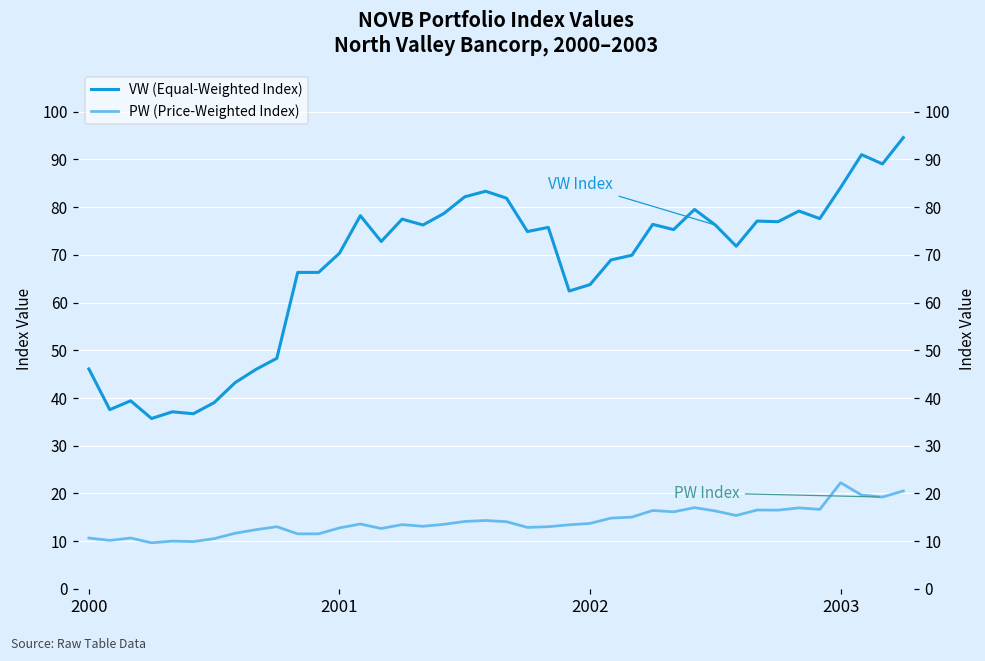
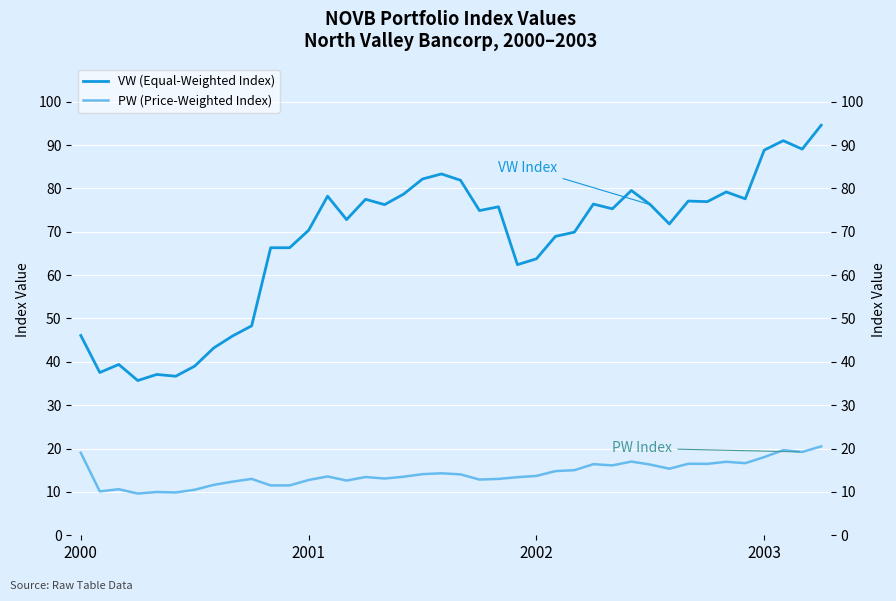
  {
    "VW (Equal-Weighted Index)": {
      "2000": 46,
      "2001": 70,
      "2002": 64,
-     "2003": 84
+     "2003": 89
    },
    "PW (Price-Weighted Index)": {
-     "2000": 11,
+     "2000": 19,
      "2001": 13,
      "2002": 14,
-     "2003": 22
+     "2003": 18
    }
  }
